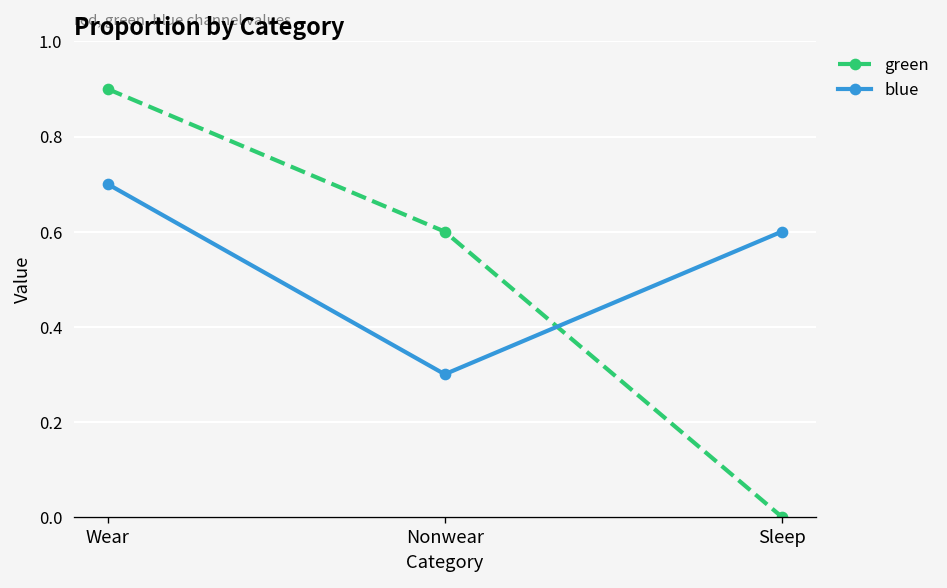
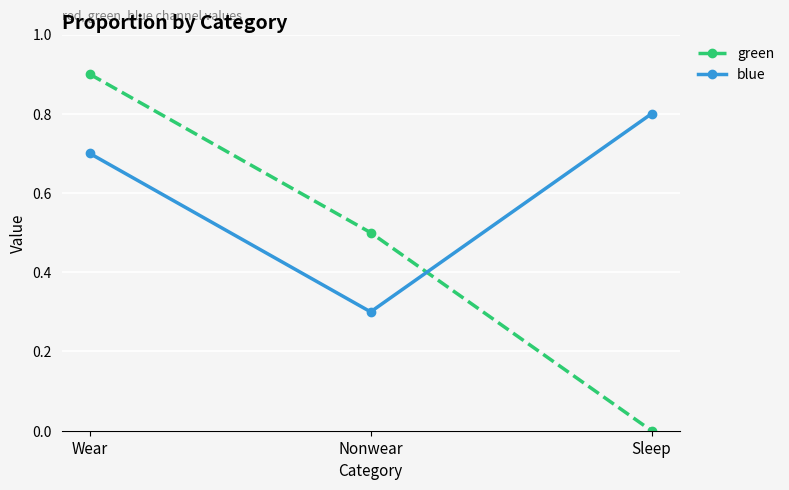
  {
    "green": {
      "Wear": 0.9,
-     "Nonwear": 0.6,
+     "Nonwear": 0.5,
      "Sleep": 0.0
    },
    "blue": {
      "Wear": 0.7,
      "Nonwear": 0.3,
-     "Sleep": 0.6
+     "Sleep": 0.8
    }
  }
